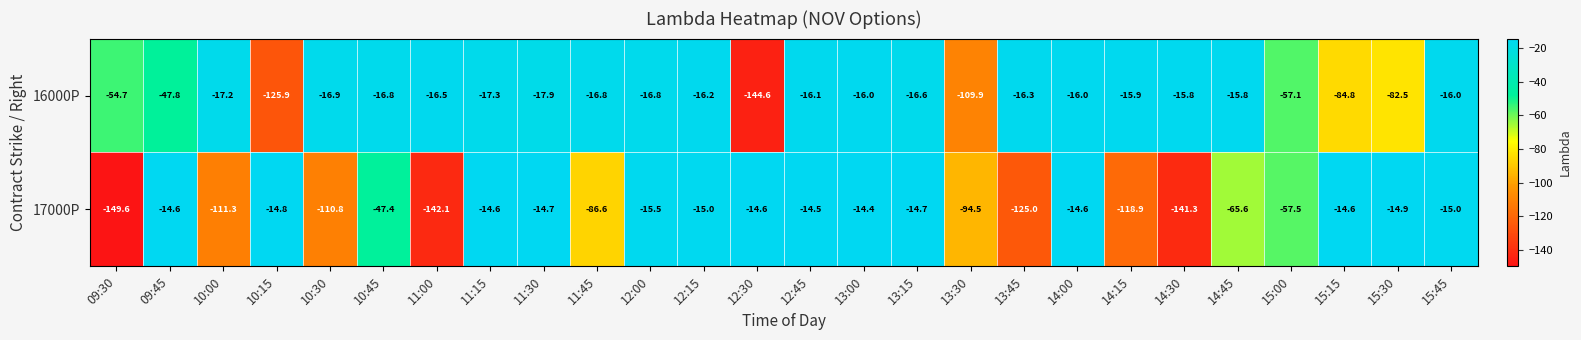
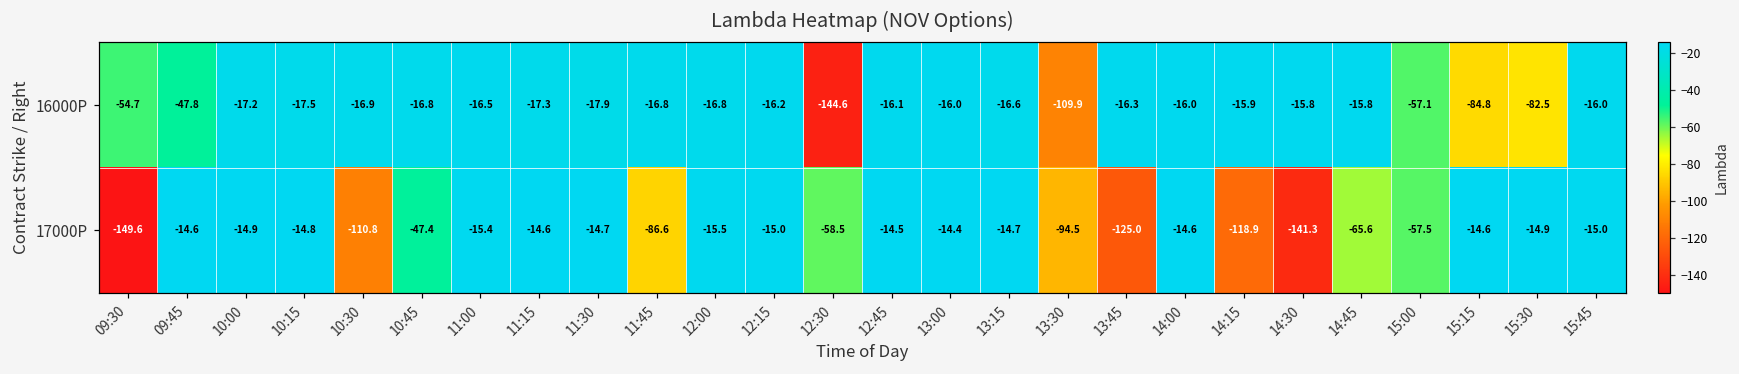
  {
    "16000P": {
      "09:30": -54.7,
      "09:45": -47.8,
      "10:00": -17.2,
-     "10:15": -125.9,
+     "10:15": -17.5,
      "10:30": -16.9,
      "10:45": -16.8,
      "11:00": -16.5,
      "11:15": -17.3,
      "11:30": -17.9,
      "11:45": -16.8,
      "12:00": -16.8,
      "12:15": -16.2,
      "12:30": -144.6,
      "12:45": -16.1,
      "13:00": -16.0,
      "13:15": -16.6,
      "13:30": -109.9,
      "13:45": -16.3,
      "14:00": -16.0,
      "14:15": -15.9,
      "14:30": -15.8,
      "14:45": -15.8,
      "15:00": -57.1,
      "15:15": -84.8,
      "15:30": -82.5,
      "15:45": -16.0
    },
    "17000P": {
      "09:30": -149.6,
      "09:45": -14.6,
-     "10:00": -111.3,
+     "10:00": -14.9,
      "10:15": -14.8,
      "10:30": -110.8,
      "10:45": -47.4,
-     "11:00": -142.1,
+     "11:00": -15.4,
      "11:15": -14.6,
      "11:30": -14.7,
      "11:45": -86.6,
      "12:00": -15.5,
      "12:15": -15.0,
-     "12:30": -14.6,
+     "12:30": -58.5,
      "12:45": -14.5,
      "13:00": -14.4,
      "13:15": -14.7,
      "13:30": -94.5,
      "13:45": -125.0,
      "14:00": -14.6,
      "14:15": -118.9,
      "14:30": -141.3,
      "14:45": -65.6,
      "15:00": -57.5,
      "15:15": -14.6,
      "15:30": -14.9,
      "15:45": -15.0
    }
  }
